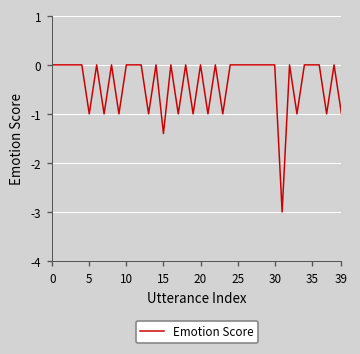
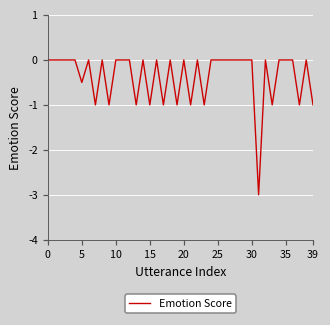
  {
    "0": 0.0,
-   "5": -1.0,
+   "5": -0.5,
    "10": 0.0,
-   "15": -1.4,
+   "15": -1.0,
    "20": 0.0,
    "25": 0.0,
    "30": 0.0,
    "35": 0.0,
    "39": -1.0
  }
